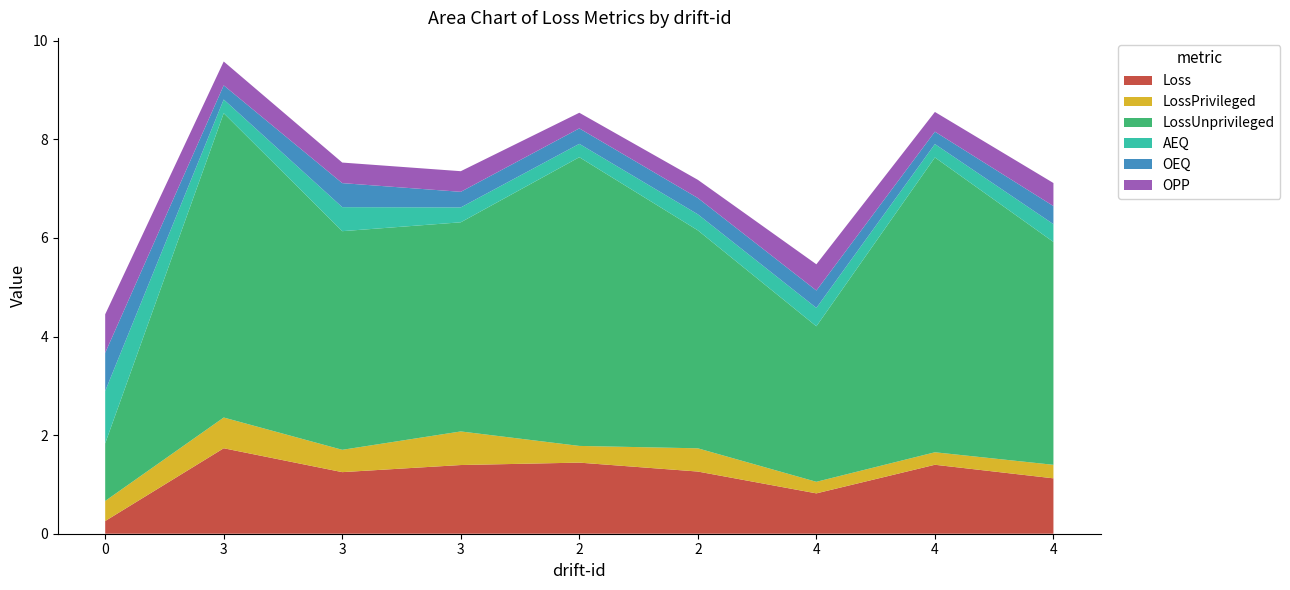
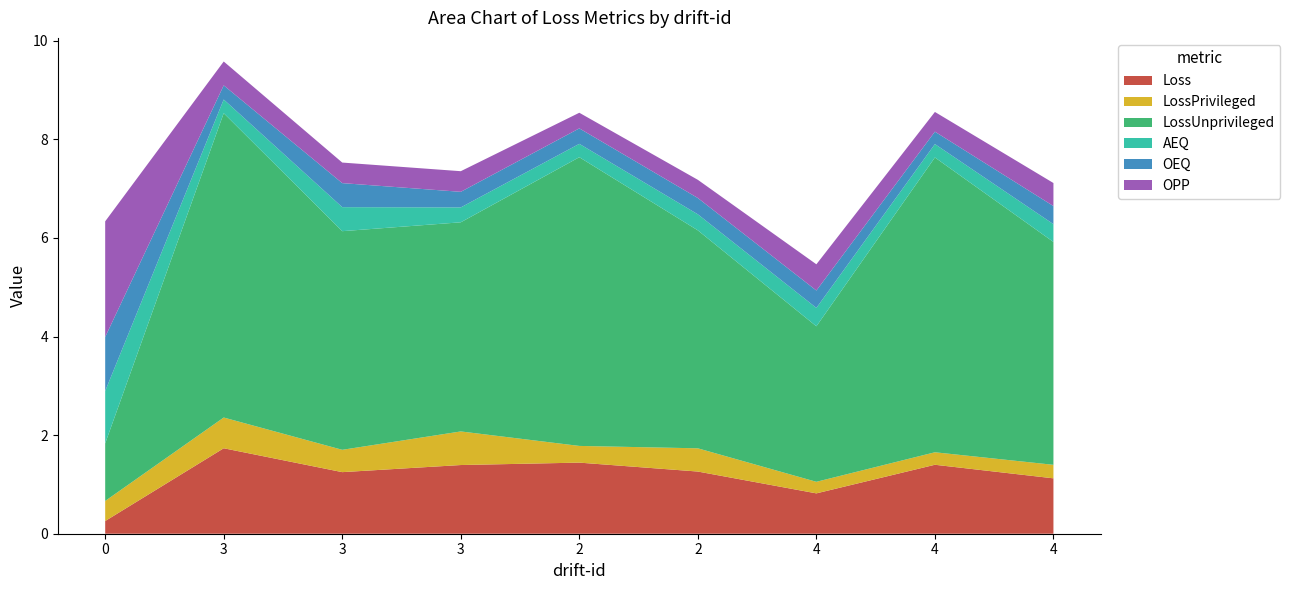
  {
    "Loss": {
      "0": 0.3
    },
    "LossPrivileged": {
      "0": 0.4
    },
    "LossUnprivileged": {
      "0": 1.2
    },
    "AEQ": {
      "0": 1.1
    },
    "OEQ": {
-     "0": 0.8
+     "0": 1.1
    },
    "OPP": {
-     "0": 0.8
+     "0": 2.3
    }
  }
